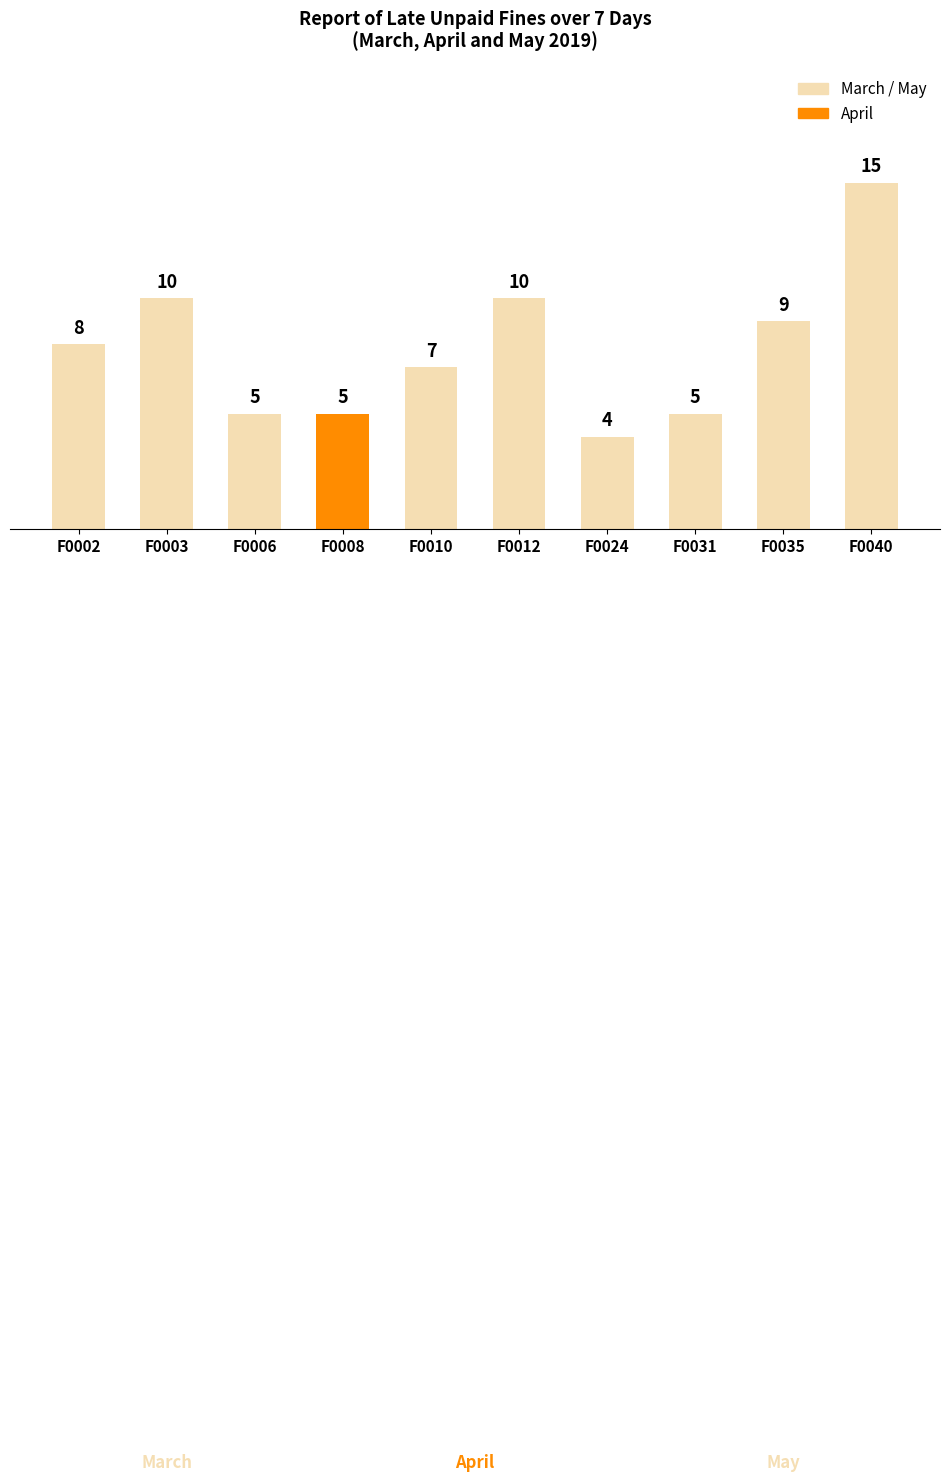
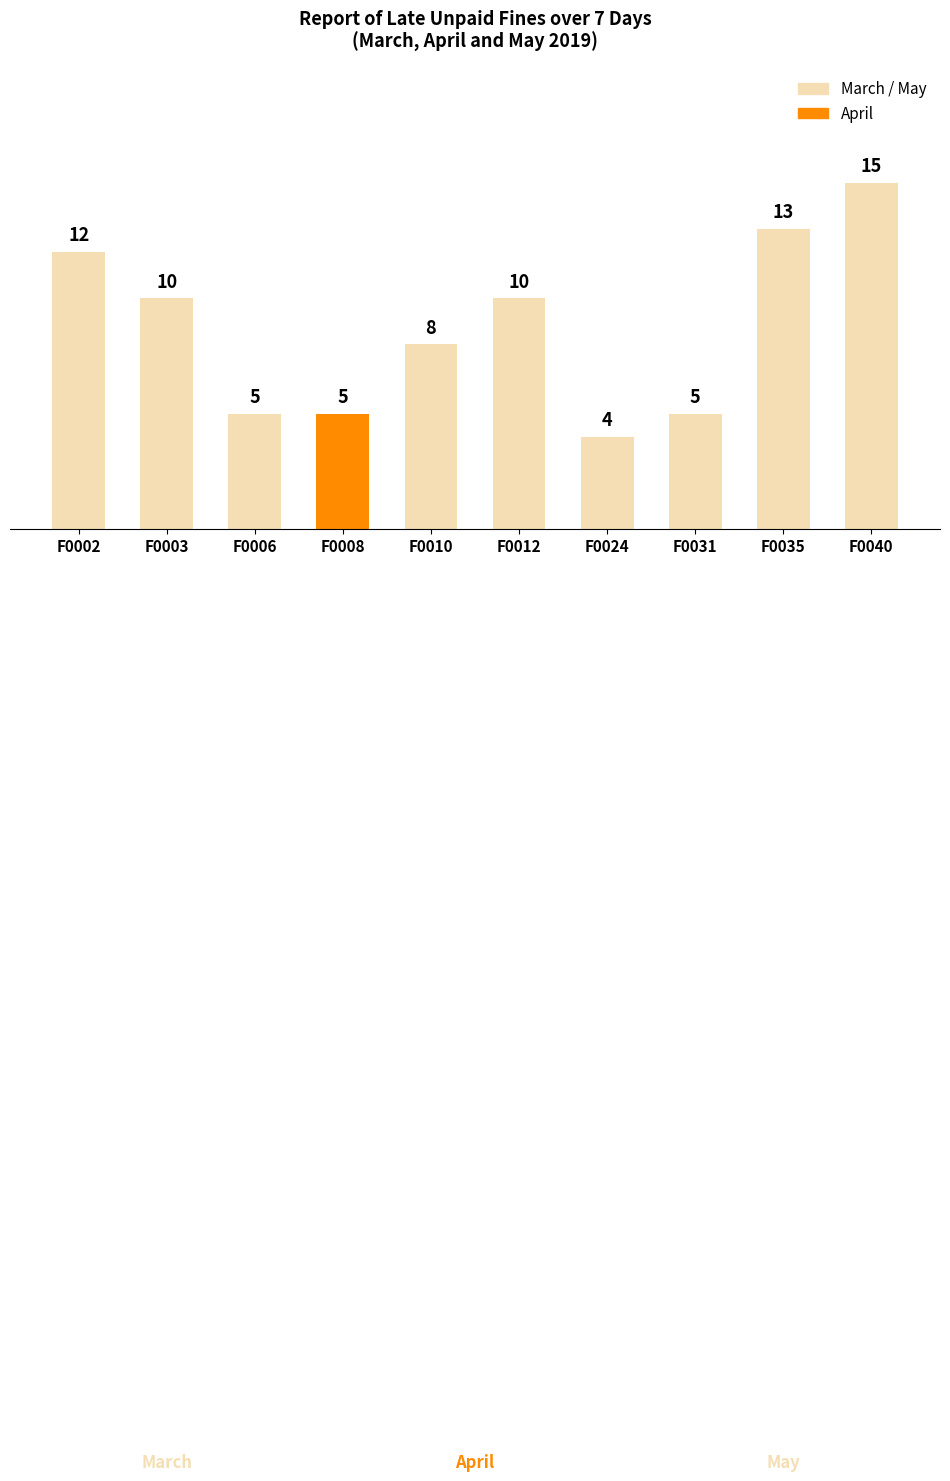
  {
-   "F0002": 8,
+   "F0002": 12,
    "F0003": 10,
    "F0006": 5,
    "F0008": 5,
-   "F0010": 7,
+   "F0010": 8,
    "F0012": 10,
    "F0024": 4,
    "F0031": 5,
-   "F0035": 9,
+   "F0035": 13,
    "F0040": 15
  }
